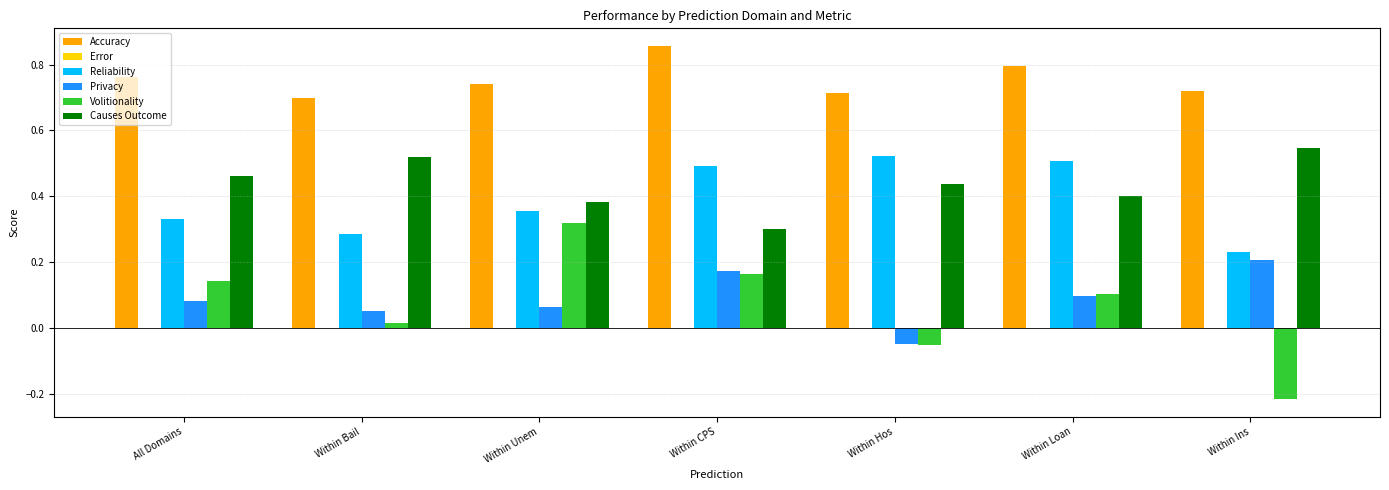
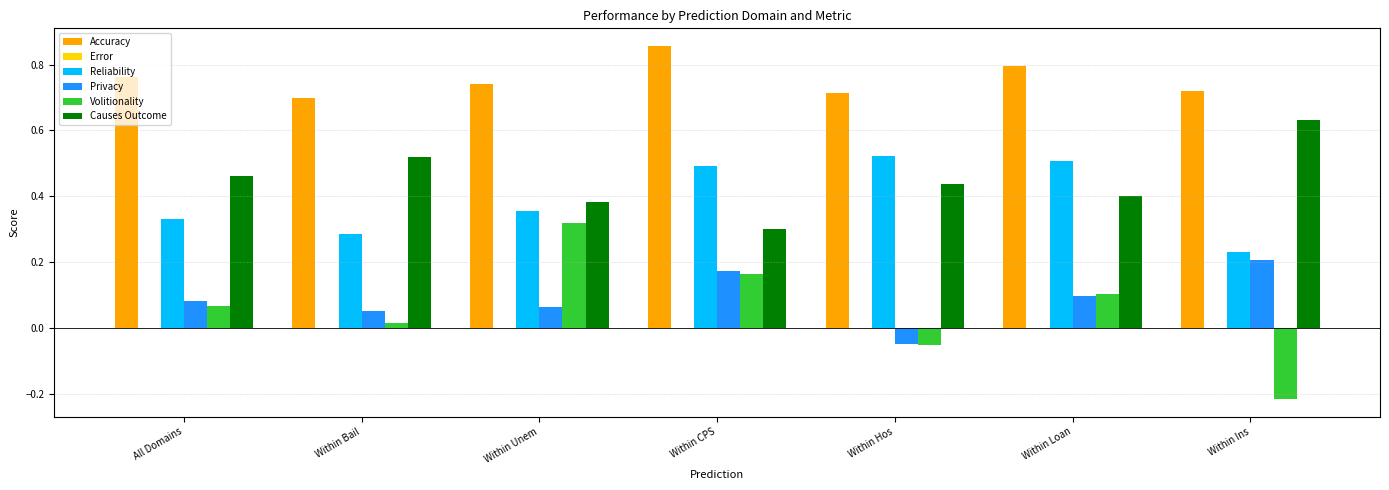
  {
    "Volitionality": {
-     "All Domains": 0.14,
+     "All Domains": 0.07,
      "Within Bail": 0.02,
      "Within Unem": 0.32,
      "Within CPS": 0.16,
      "Within Hos": -0.05,
      "Within Loan": 0.10,
      "Within Ins": -0.22
    },
    "Causes Outcome": {
      "All Domains": 0.46,
      "Within Bail": 0.52,
      "Within Unem": 0.38,
      "Within CPS": 0.30,
      "Within Hos": 0.44,
      "Within Loan": 0.40,
-     "Within Ins": 0.55
+     "Within Ins": 0.63
    }
  }
